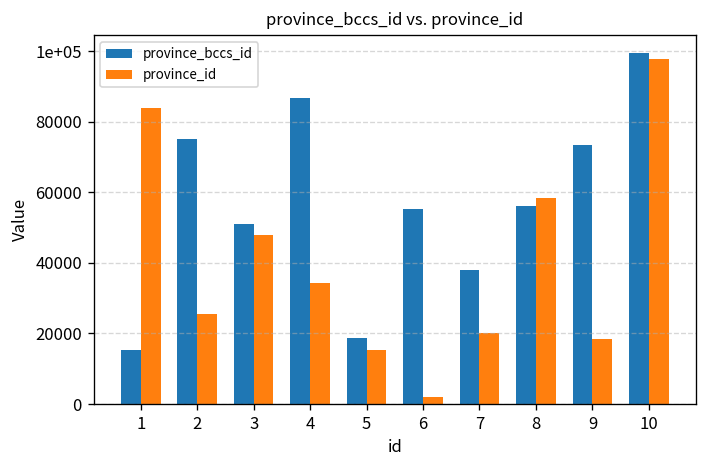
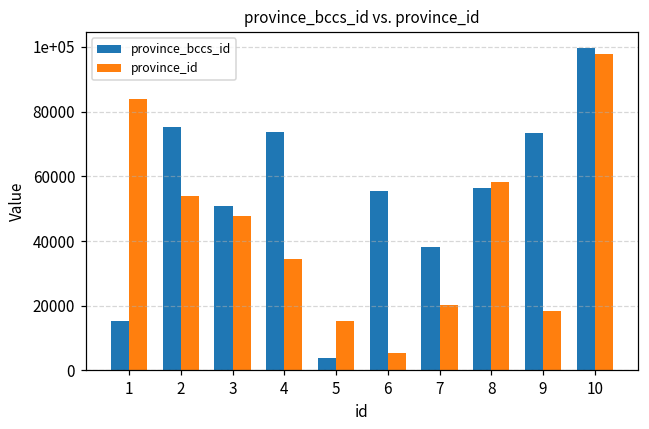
  {
    "province_bccs_id": {
      "1": 15000,
      "2": 75000,
      "3": 51000,
-     "4": 87000,
-     "5": 19000,
+     "4": 74000,
+     "5": 4000,
      "6": 55000,
      "7": 38000,
      "8": 56000,
      "9": 74000,
      "10": 100000
    },
    "province_id": {
      "1": 84000,
-     "2": 26000,
+     "2": 54000,
      "3": 48000,
      "4": 34000,
      "5": 15000,
-     "6": 2000,
+     "6": 5000,
      "7": 20000,
      "8": 58000,
      "9": 18000,
      "10": 98000
    }
  }
